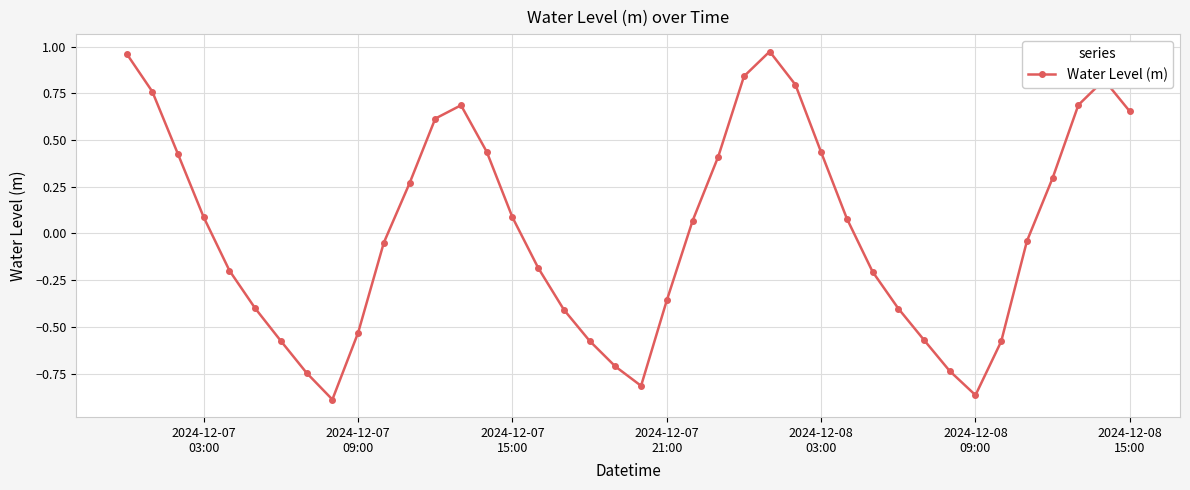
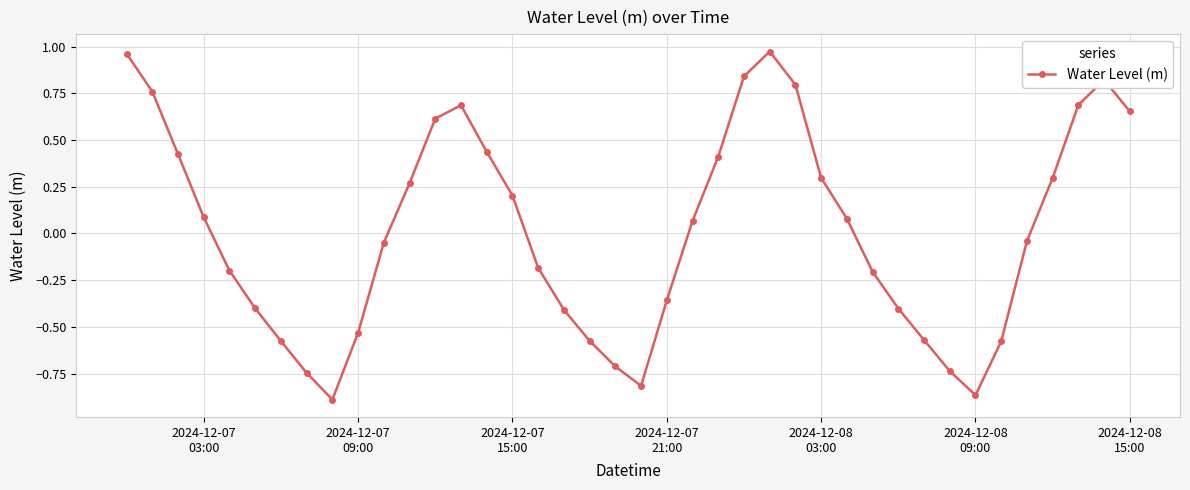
  {
    "2024-12-07 03:00": 0.09,
    "2024-12-07 09:00": -0.53,
-   "2024-12-07 15:00": 0.09,
+   "2024-12-07 15:00": 0.20,
    "2024-12-07 21:00": -0.36,
-   "2024-12-08 03:00": 0.43,
+   "2024-12-08 03:00": 0.30,
    "2024-12-08 09:00": -0.87,
    "2024-12-08 15:00": 0.65
  }
